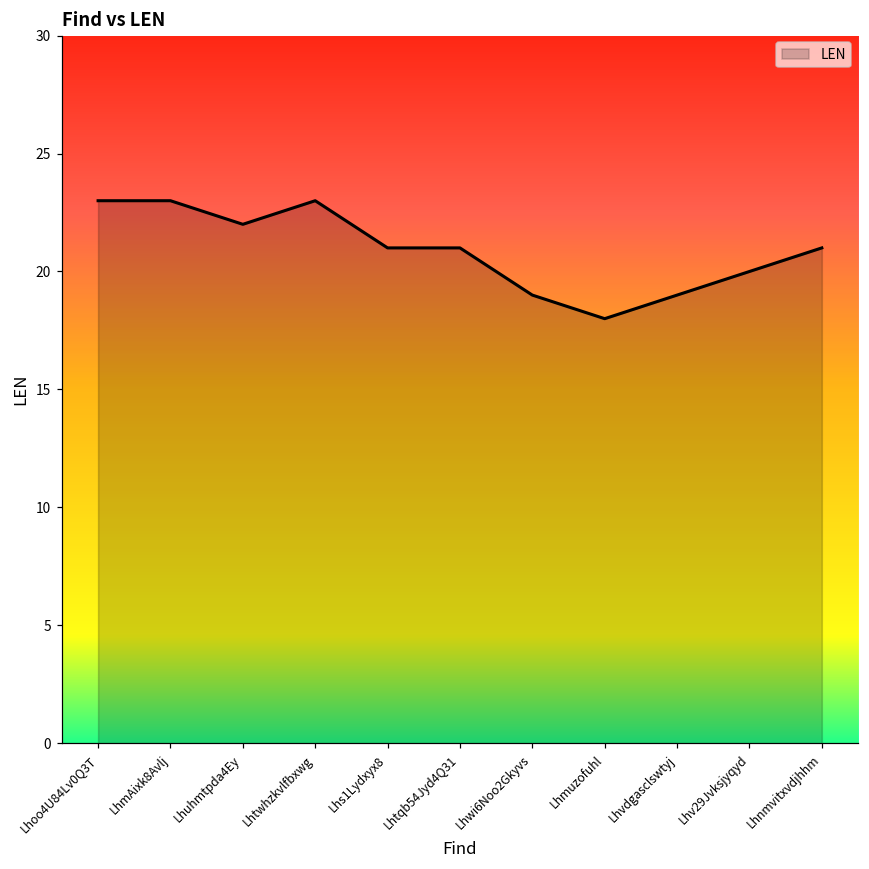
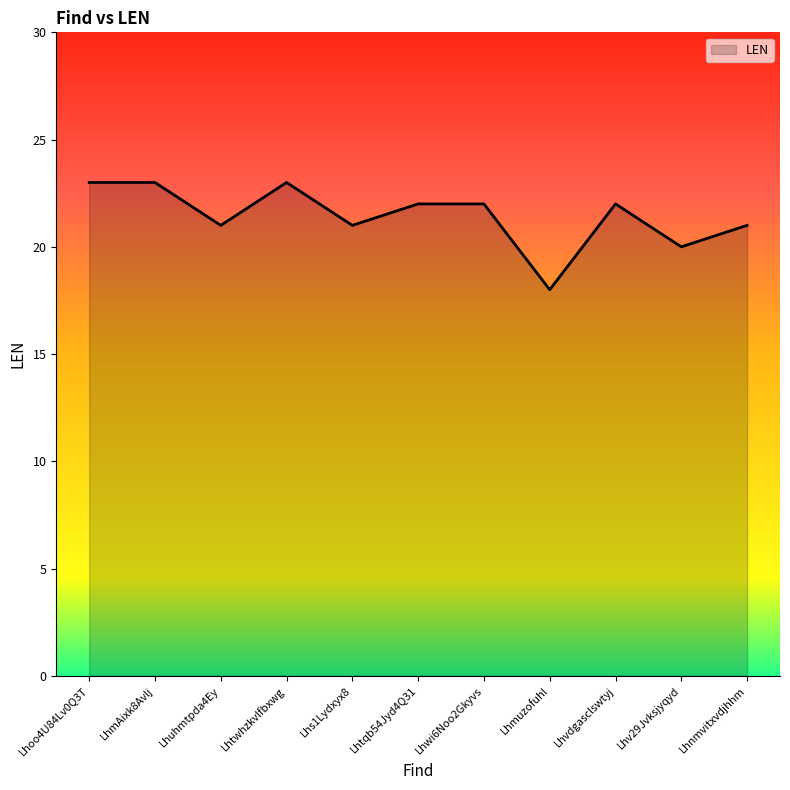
  {
    "Lhoo4U84Lv0Q3T": 23,
    "LhmAixk8Avlj": 23,
-   "Lhuhmtpda4Ey": 22,
+   "Lhuhmtpda4Ey": 21,
    "Lhtwhzkvlfbxwg": 23,
    "Lhs1Lydxyx8": 21,
-   "Lhtqb54Jyd4Q31": 21,
-   "Lhwi6Noo2Gkyvs": 19,
+   "Lhtqb54Jyd4Q31": 22,
+   "Lhwi6Noo2Gkyvs": 22,
    "Lhmuzofuhl": 18,
-   "Lhvdgasclswtyj": 19,
+   "Lhvdgasclswtyj": 22,
    "Lhv29Jvksjyqyd": 20,
    "Lhnmvitxvdjhhm": 21
  }
